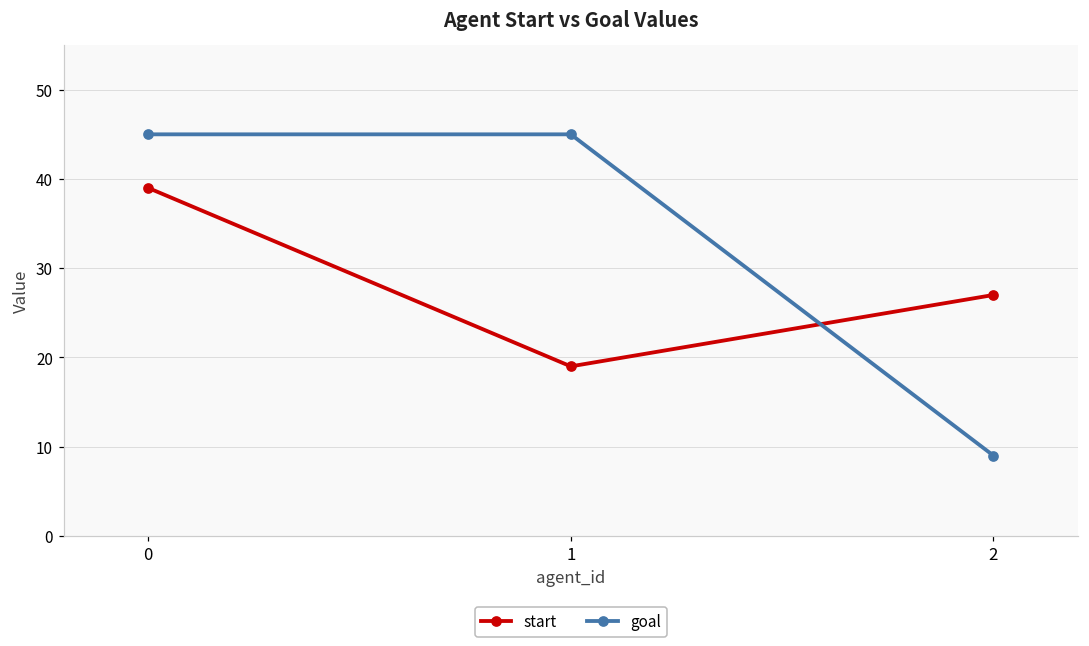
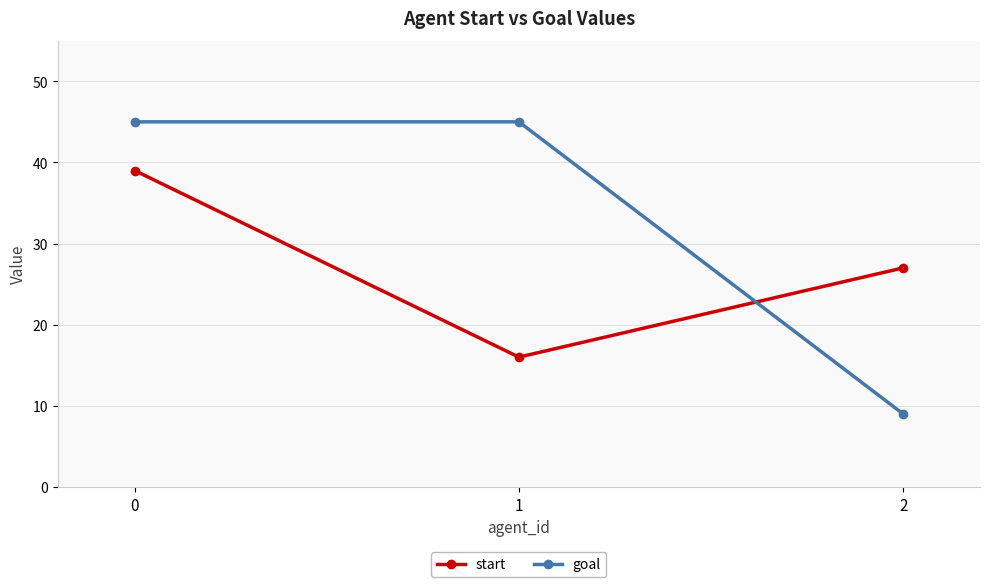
  {
    "start": {
      "0": 39,
-     "1": 19,
+     "1": 16,
      "2": 27
    },
    "goal": {
      "0": 45,
      "1": 45,
      "2": 9
    }
  }
